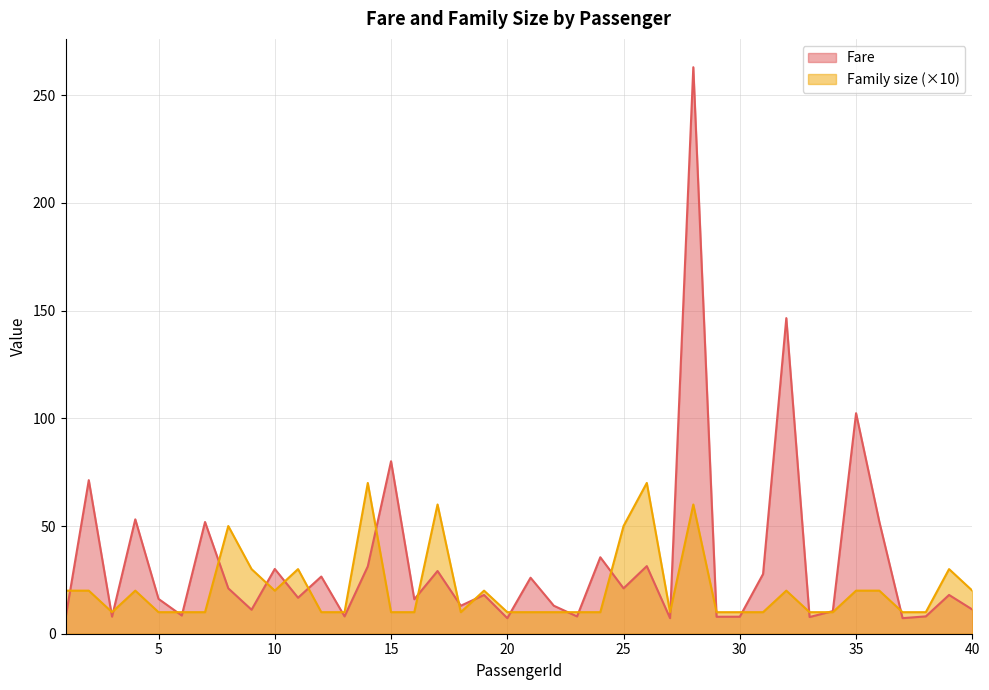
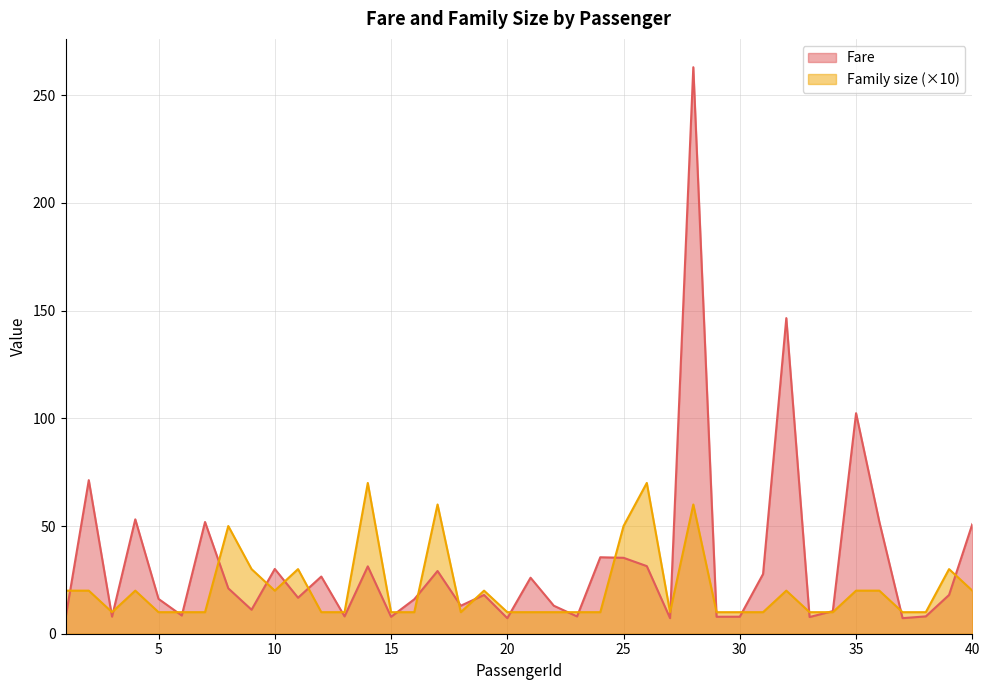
  {
    "Fare": {
      "5": 16,
      "10": 30,
-     "15": 80,
+     "15": 8,
      "20": 7,
-     "25": 21,
+     "25": 35,
      "30": 8,
      "35": 102,
-     "40": 11
+     "40": 51
    },
    "Family size (×10)": {
      "5": 10,
      "10": 20,
      "15": 10,
      "20": 10,
      "25": 50,
      "30": 10,
      "35": 20,
      "40": 20
    }
  }
